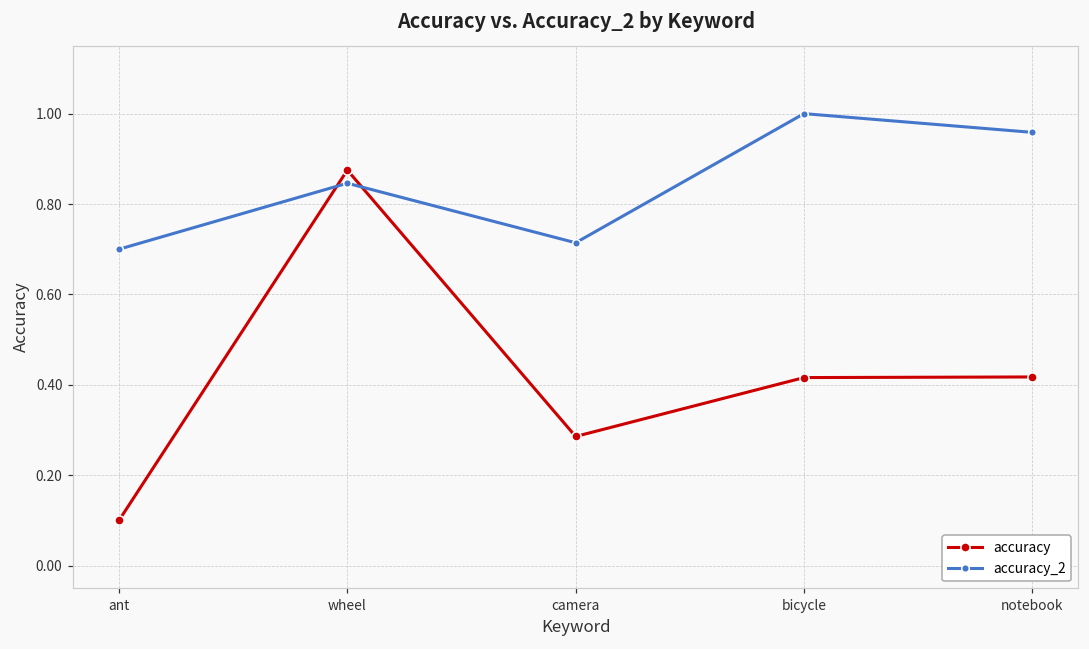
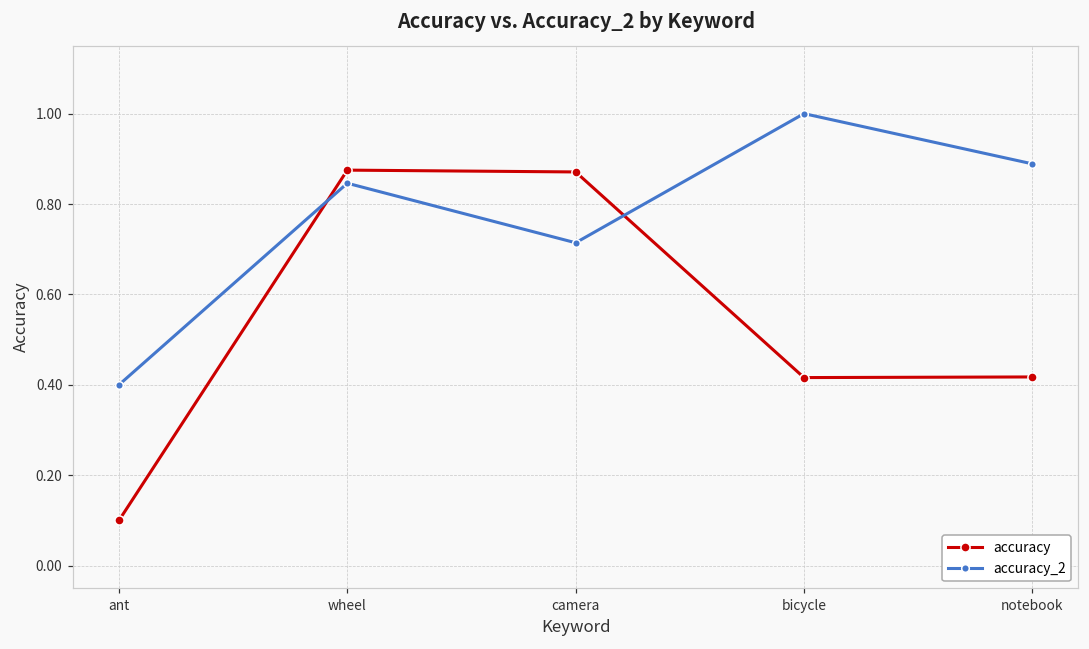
  {
    "accuracy": {
      "ant": 0.10,
      "wheel": 0.88,
-     "camera": 0.29,
+     "camera": 0.87,
      "bicycle": 0.42,
      "notebook": 0.42
    },
    "accuracy_2": {
-     "ant": 0.7,
+     "ant": 0.4,
      "wheel": 0.85,
      "camera": 0.71,
      "bicycle": 1.00,
-     "notebook": 0.96
+     "notebook": 0.89
    }
  }
